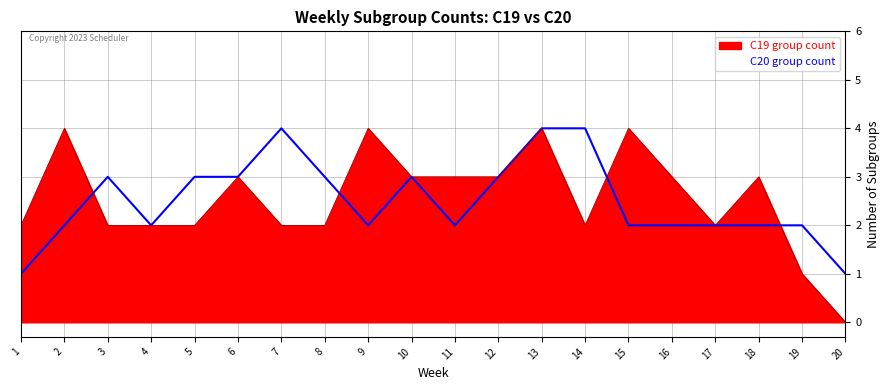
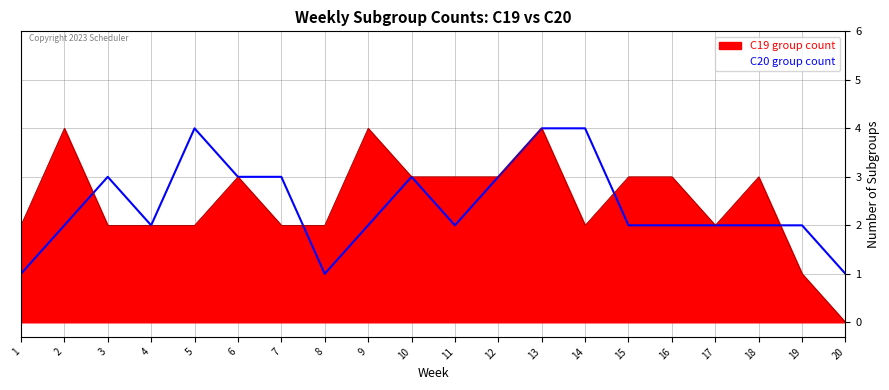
  {
    "C19 group count": {
      "1": 2,
      "2": 4,
      "3": 2,
      "5": 2,
      "7": 2,
      "8": 2,
      "9": 4,
      "11": 3,
      "14": 2,
-     "15": 4,
+     "15": 3,
      "16": 3,
      "18": 3,
      "19": 1,
      "20": 0
    },
    "C20 group count": {
      "1": 1,
      "2": 2,
      "3": 3,
-     "5": 3,
-     "7": 4,
-     "8": 3,
+     "5": 4,
+     "7": 3,
+     "8": 1,
      "9": 2,
      "11": 2,
      "14": 4,
      "15": 2,
      "16": 2,
      "18": 2,
      "19": 2,
      "20": 1
    }
  }
